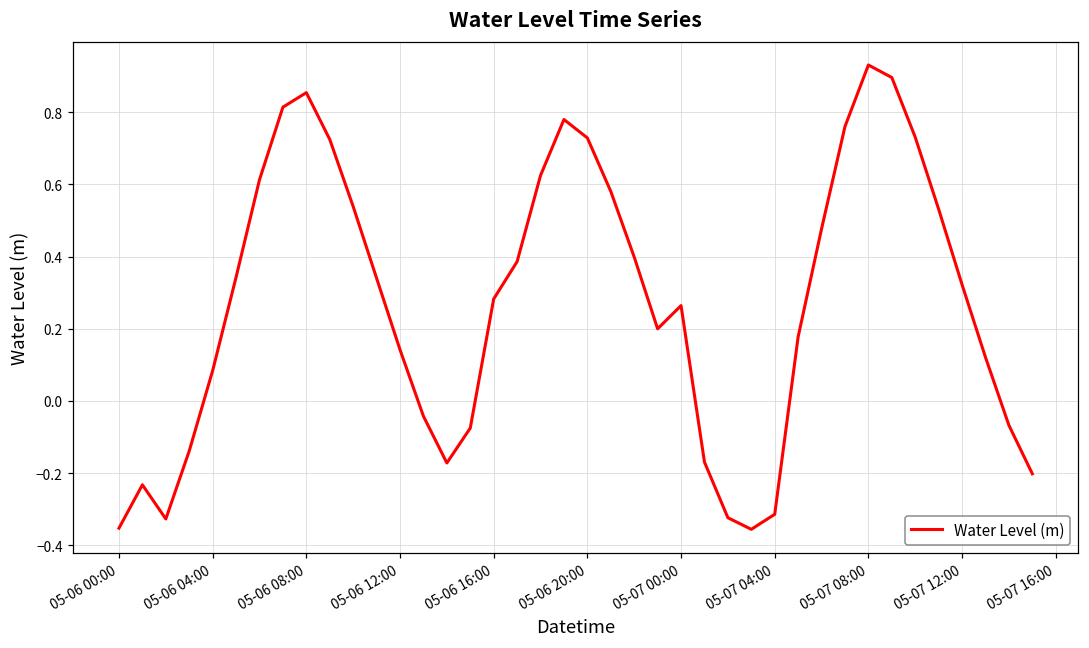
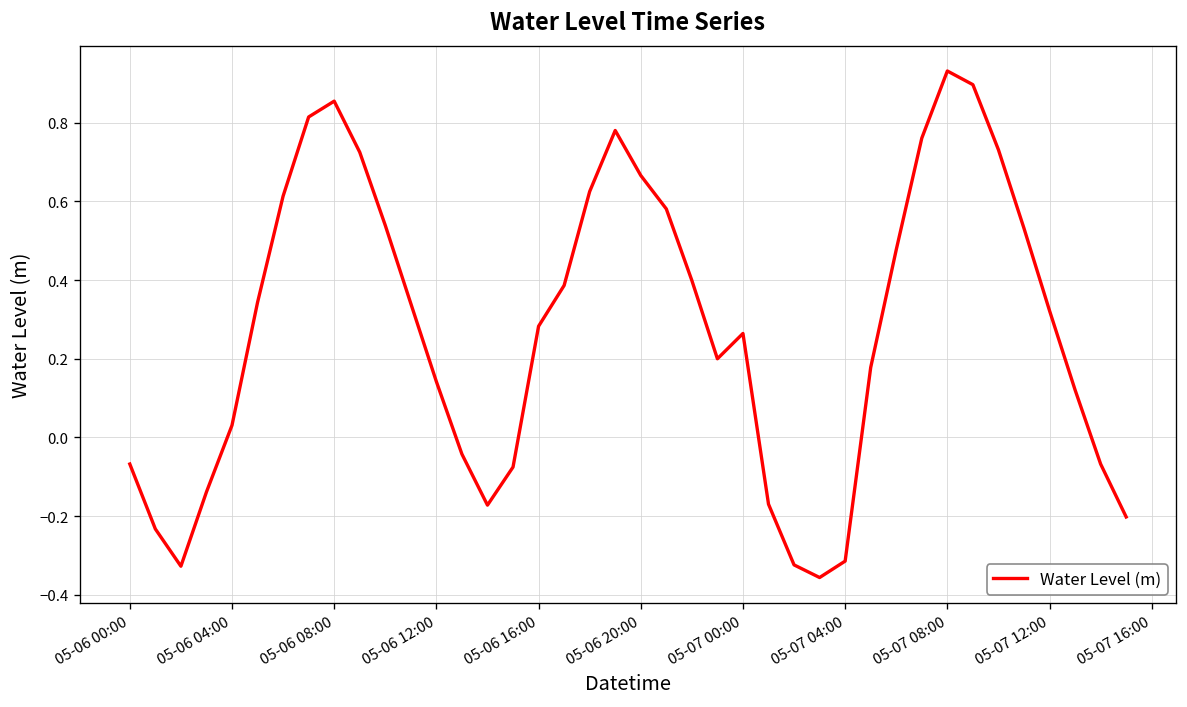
  {
-   "05-06 00:00": -0.35,
-   "05-06 04:00": 0.08,
+   "05-06 00:00": -0.07,
+   "05-06 04:00": 0.03,
    "05-06 08:00": 0.85,
    "05-06 12:00": 0.14,
    "05-06 16:00": 0.28,
-   "05-06 20:00": 0.73,
+   "05-06 20:00": 0.67,
    "05-07 00:00": 0.26,
    "05-07 04:00": -0.31,
    "05-07 08:00": 0.93,
    "05-07 12:00": 0.32
  }
